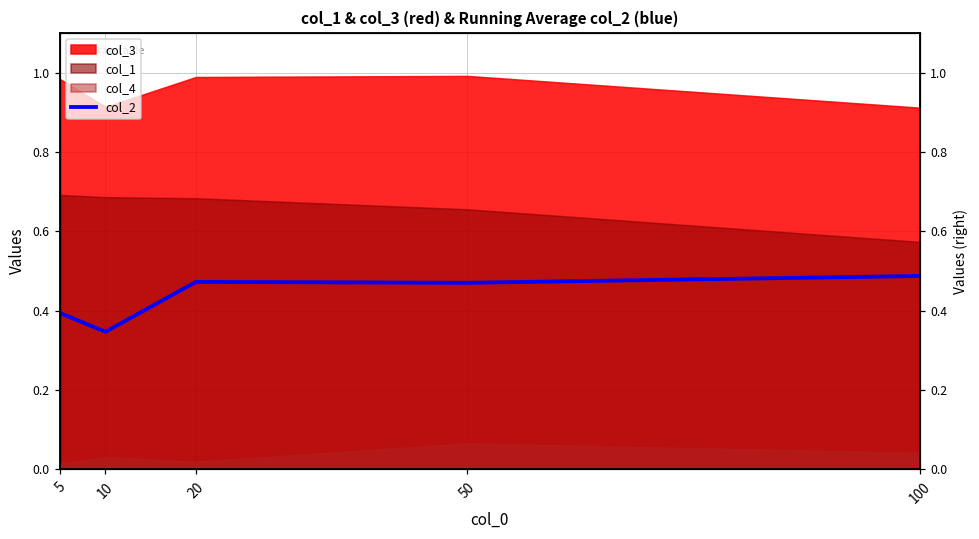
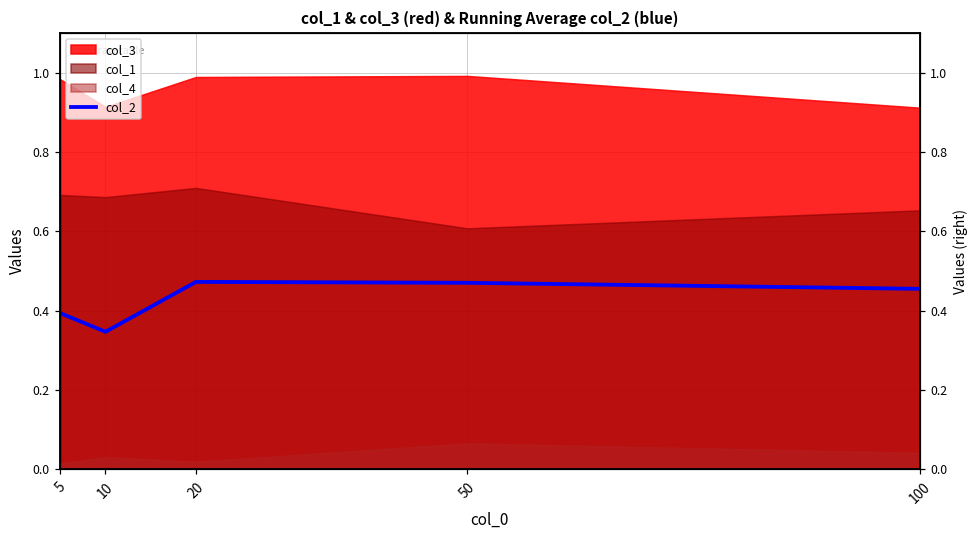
  {
    "col_2": {
      "5": 0.39,
      "10": 0.35,
      "20": 0.47,
      "50": 0.47,
-     "100": 0.49
+     "100": 0.45
    },
    "col_3": {
      "5": 0.98,
      "20": 0.99,
      "50": 0.99,
      "100": 0.91
    },
    "col_1": {
      "5": 0.69,
      "10": 0.69,
-     "20": 0.68,
-     "50": 0.66,
-     "100": 0.57
+     "20": 0.71,
+     "50": 0.61,
+     "100": 0.65
    },
    "col_4": {
      "5": 0.01,
      "10": 0.03,
      "20": 0.02,
      "50": 0.07,
      "100": 0.04
    }
  }
